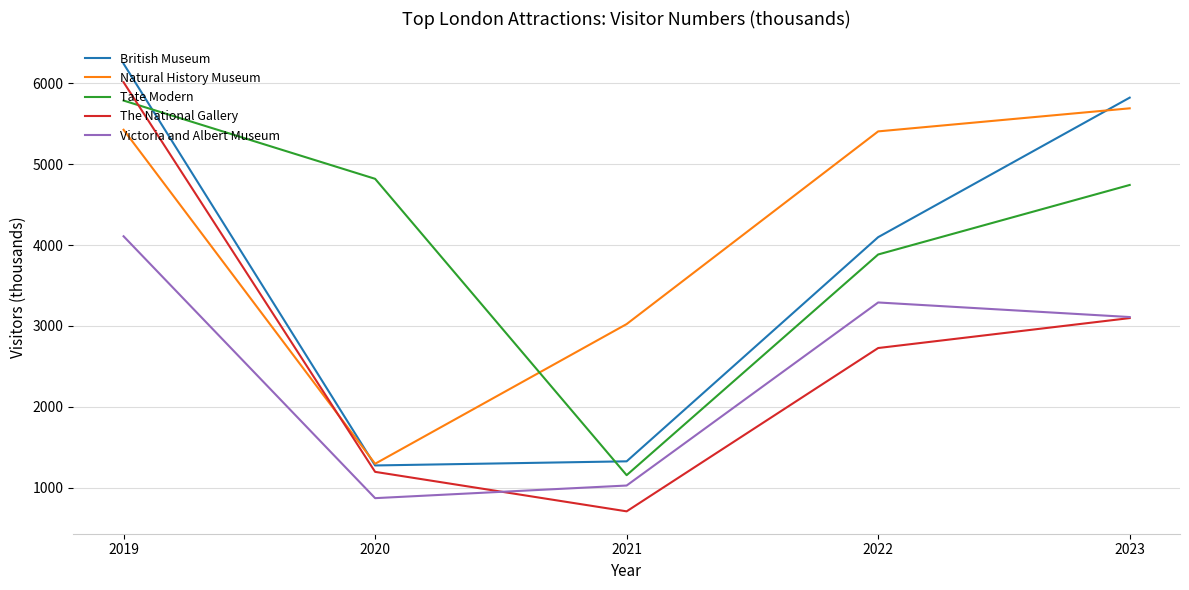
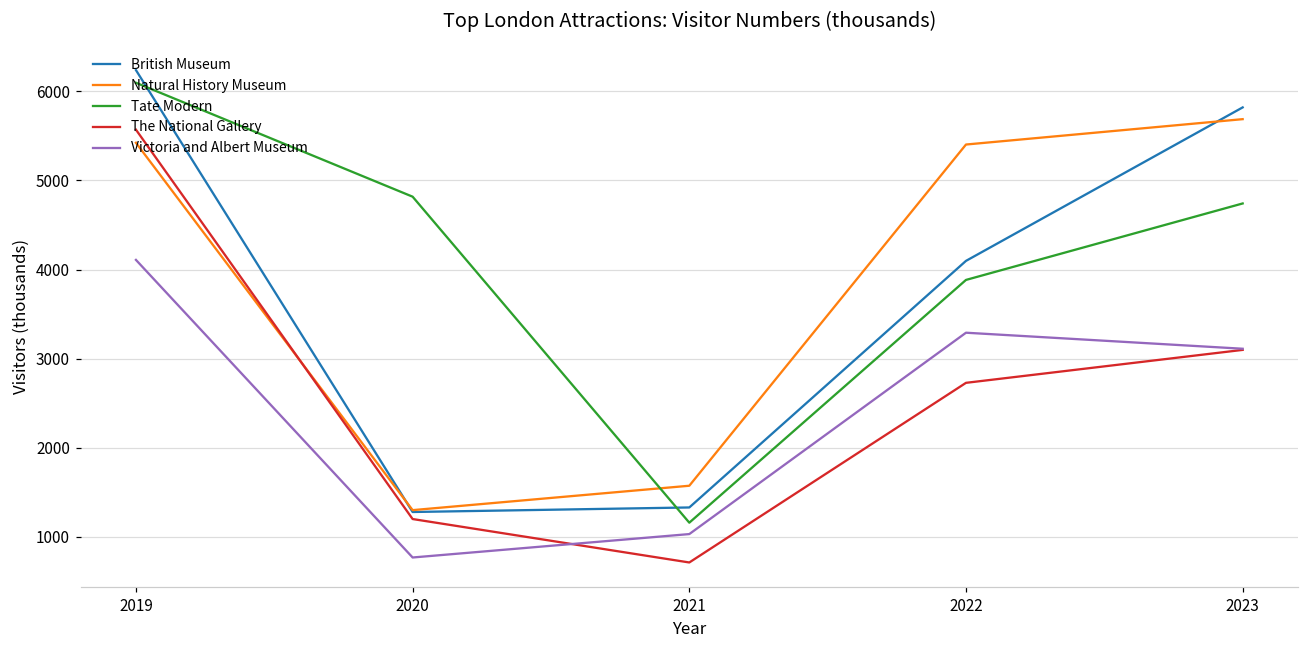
  {
    "British Museum": {
      "2019": 6200,
      "2021": 1300,
      "2022": 4100,
      "2023": 5800
    },
    "Natural History Museum": {
      "2019": 5400,
-     "2021": 3000,
+     "2021": 1600,
      "2022": 5400,
      "2023": 5700
    },
    "Tate Modern": {
-     "2019": 5800,
+     "2019": 6100,
      "2020": 4800,
      "2021": 1200,
      "2022": 3900,
      "2023": 4700
    },
    "The National Gallery": {
-     "2019": 6000,
+     "2019": 5600,
      "2020": 1200,
      "2021": 700,
      "2022": 2700
    },
    "Victoria and Albert Museum": {
      "2019": 4100,
-     "2020": 900,
+     "2020": 800,
      "2021": 1000,
      "2022": 3300
    }
  }
